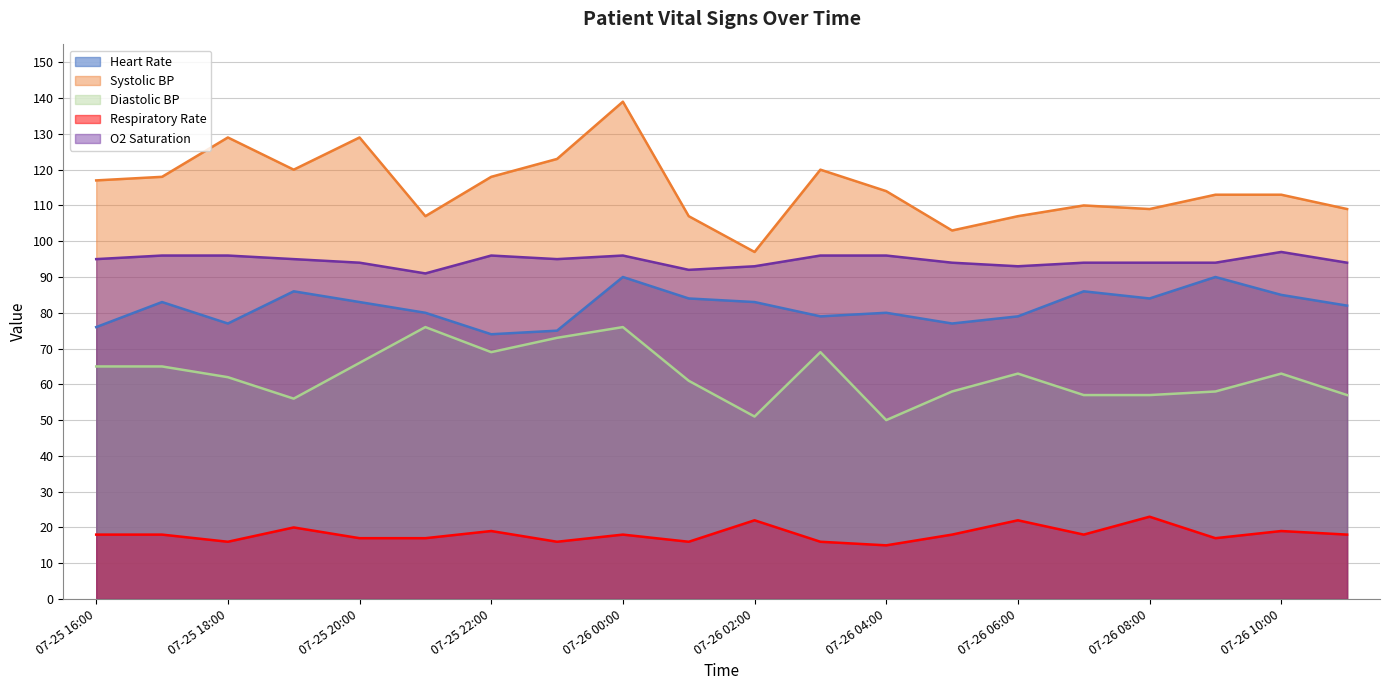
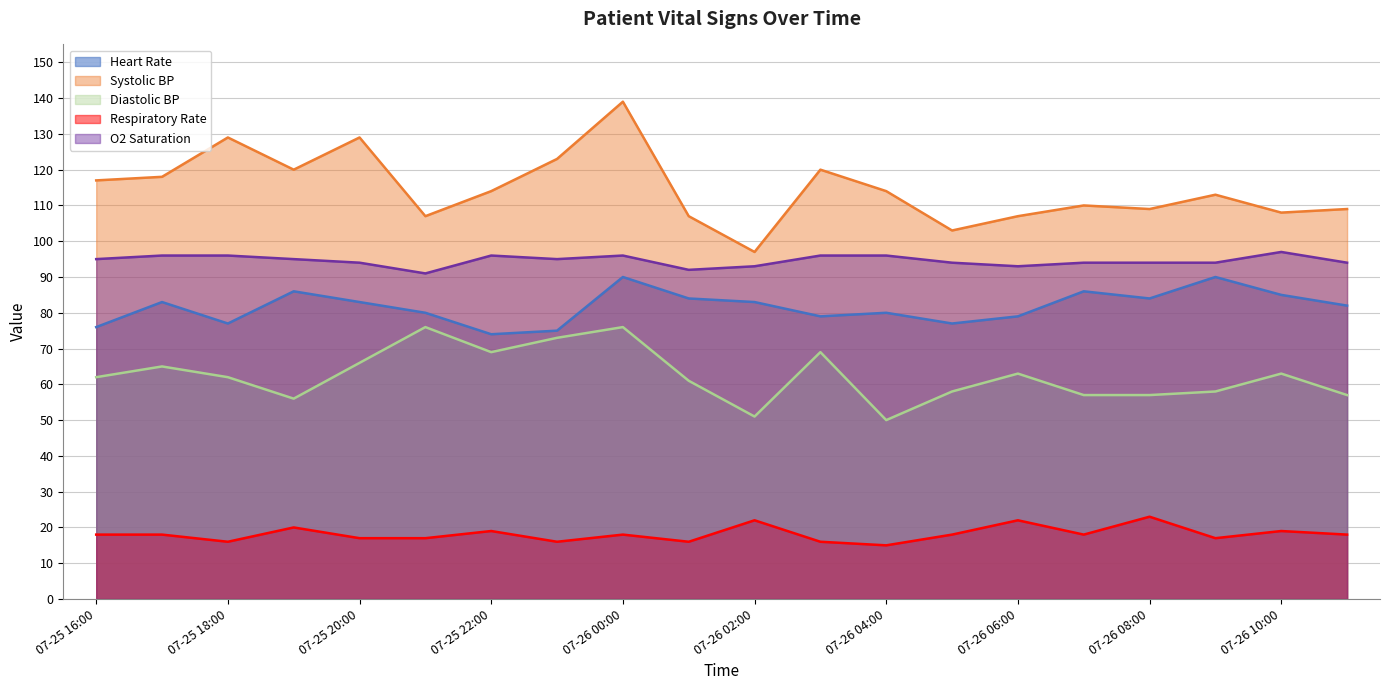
  {
    "Heart Rate": {
      "07-25 16:00": 76,
      "07-25 18:00": 77,
      "07-25 20:00": 83,
      "07-25 22:00": 74,
      "07-26 00:00": 90,
      "07-26 02:00": 83,
      "07-26 04:00": 80,
      "07-26 06:00": 79,
      "07-26 08:00": 84,
      "07-26 10:00": 85
    },
    "Systolic BP": {
      "07-25 16:00": 117,
      "07-25 18:00": 129,
      "07-25 20:00": 129,
-     "07-25 22:00": 118,
+     "07-25 22:00": 114,
      "07-26 00:00": 139,
      "07-26 02:00": 97,
      "07-26 04:00": 114,
      "07-26 06:00": 107,
      "07-26 08:00": 109,
-     "07-26 10:00": 113
+     "07-26 10:00": 108
    },
    "Diastolic BP": {
-     "07-25 16:00": 65,
+     "07-25 16:00": 62,
      "07-25 18:00": 62,
      "07-25 20:00": 66,
      "07-25 22:00": 69,
      "07-26 00:00": 76,
      "07-26 02:00": 51,
      "07-26 04:00": 50,
      "07-26 06:00": 63,
      "07-26 08:00": 57,
      "07-26 10:00": 63
    },
    "Respiratory Rate": {
      "07-25 16:00": 18,
      "07-25 18:00": 16,
      "07-25 20:00": 17,
      "07-25 22:00": 19,
      "07-26 00:00": 18,
      "07-26 02:00": 22,
      "07-26 04:00": 15,
      "07-26 06:00": 22,
      "07-26 08:00": 23,
      "07-26 10:00": 19
    },
    "O2 Saturation": {
      "07-25 16:00": 95,
      "07-25 18:00": 96,
      "07-25 20:00": 94,
      "07-25 22:00": 96,
      "07-26 00:00": 96,
      "07-26 02:00": 93,
      "07-26 04:00": 96,
      "07-26 06:00": 93,
      "07-26 08:00": 94,
      "07-26 10:00": 97
    }
  }
